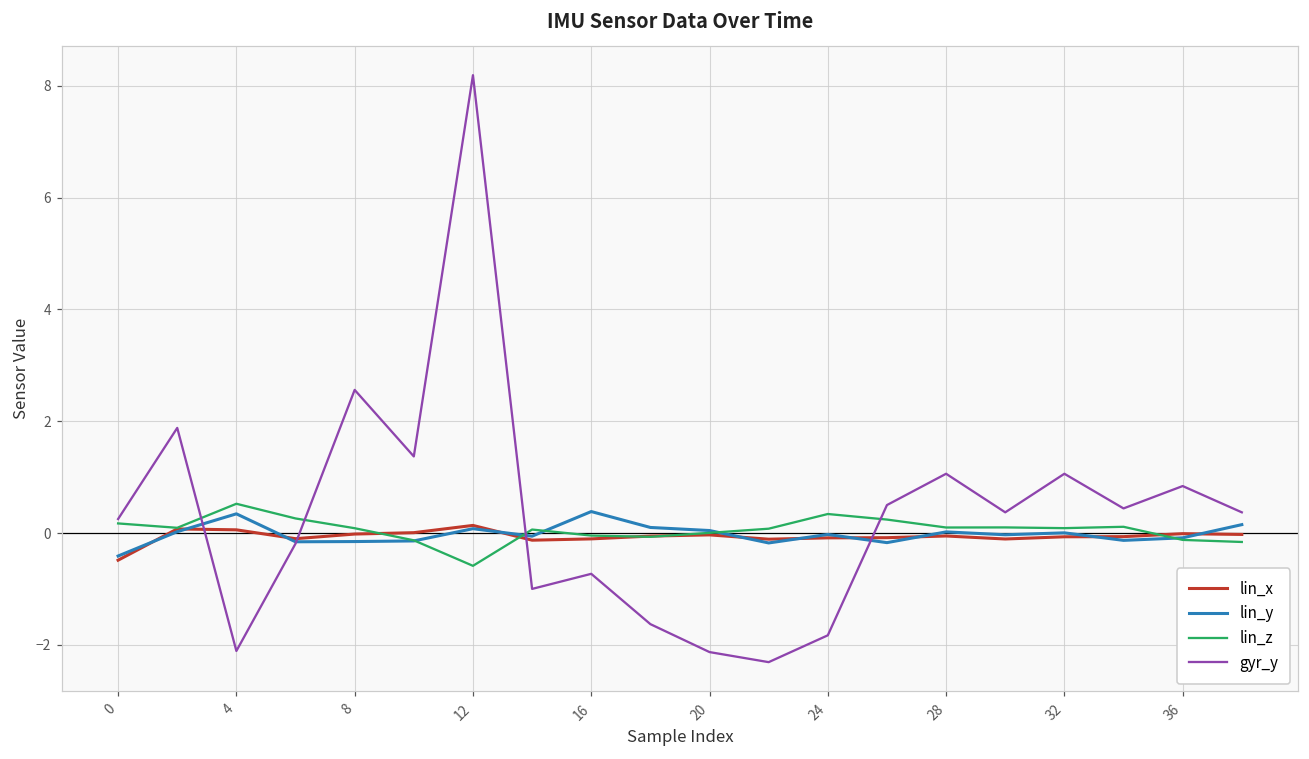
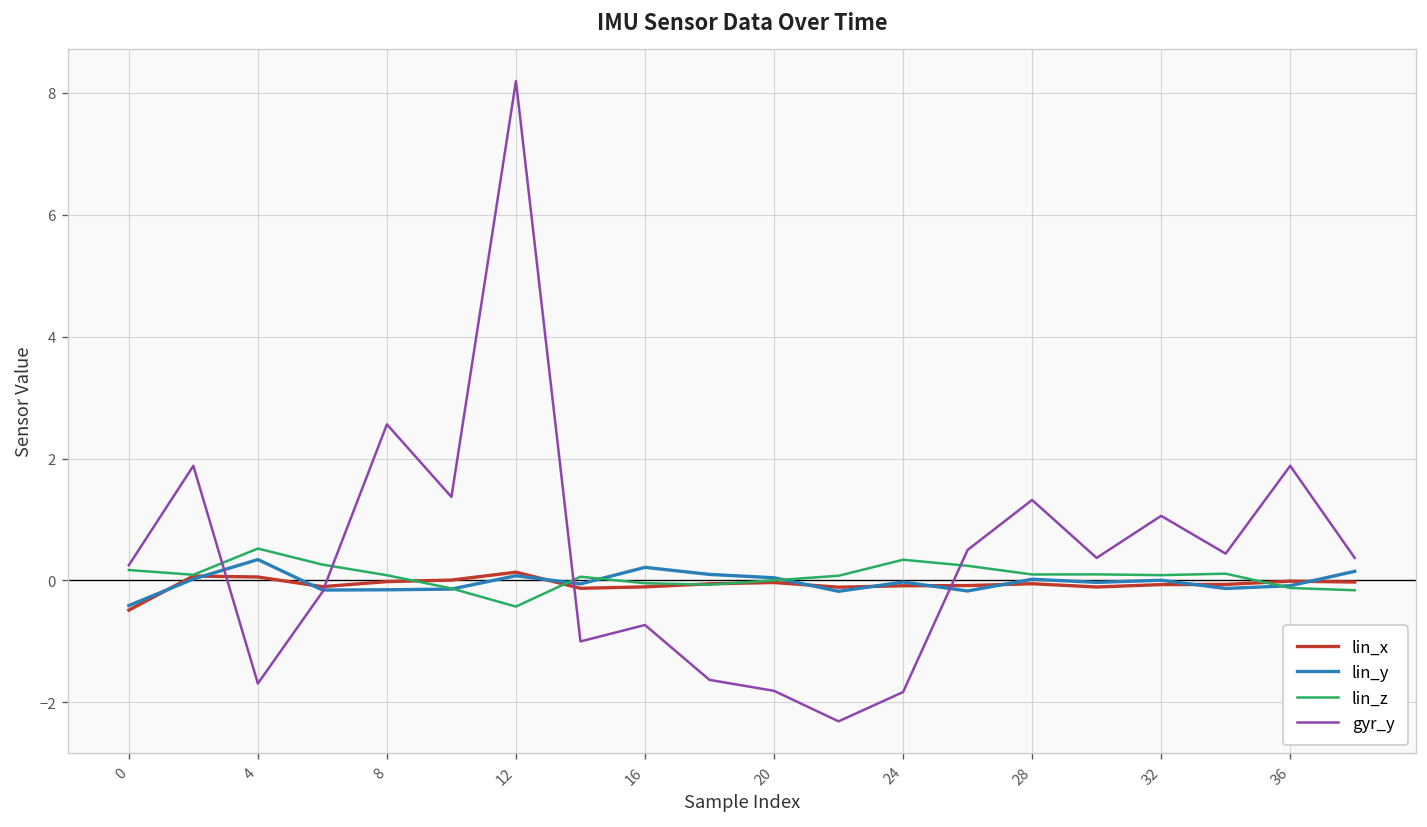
  {
    "lin_x": {
      "0": -0.5,
      "4": 0.1,
      "8": 0.0,
      "12": 0.1,
      "16": -0.1,
      "24": -0.1,
      "28": -0.1,
      "32": -0.1,
      "36": 0.0
    },
    "lin_y": {
      "0": -0.4,
      "4": 0.3,
      "8": -0.2,
      "12": 0.1,
-     "16": 0.4,
+     "16": 0.2,
      "24": 0.0,
      "28": 0.0,
      "32": 0.0
    },
    "lin_z": {
      "0": 0.2,
      "4": 0.5,
      "8": 0.1,
-     "12": -0.6,
+     "12": -0.4,
      "16": 0.0,
      "24": 0.3,
      "28": 0.1,
      "32": 0.1
    },
    "gyr_y": {
      "0": 0.3,
-     "4": -2.1,
+     "4": -1.7,
      "8": 2.6,
      "12": 8.2,
      "16": -0.7,
-     "20": -2.1,
+     "20": -1.8,
      "24": -1.8,
-     "28": 1.1,
+     "28": 1.3,
      "32": 1.1,
-     "36": 0.8
+     "36": 1.9
    }
  }
